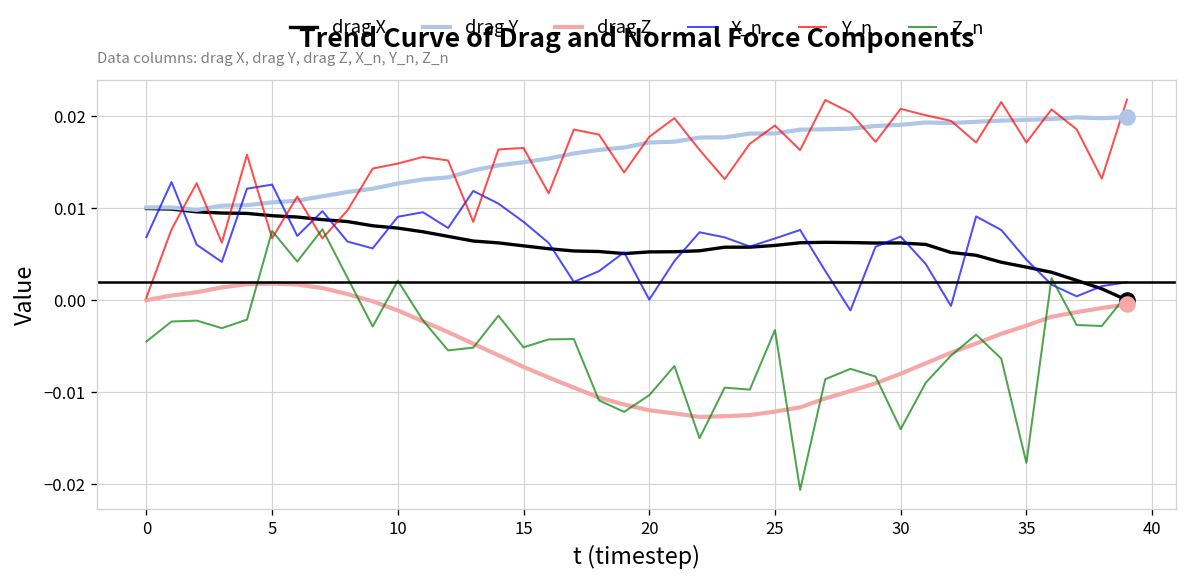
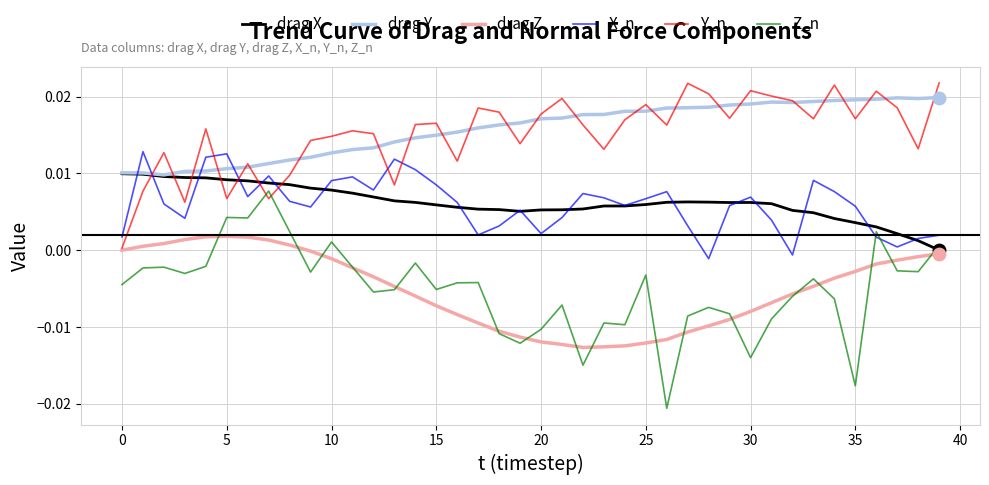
  {
    "X_n": {
-     "0": 0.007,
+     "0": 0.002,
      "5": 0.013,
      "10": 0.009,
      "15": 0.008,
-     "20": 0.000,
+     "20": 0.002,
      "25": 0.007,
      "30": 0.007,
-     "35": 0.004
+     "35": 0.006
    },
    "Y_n": {
      "5": 0.007,
      "10": 0.015,
      "15": 0.017,
      "20": 0.018,
      "25": 0.019,
      "30": 0.021,
      "35": 0.017
    },
    "Z_n": {
      "0": -0.004,
-     "5": 0.008,
-     "10": 0.002,
+     "5": 0.004,
+     "10": 0.001,
      "15": -0.005,
      "20": -0.010,
      "25": -0.003,
      "30": -0.014,
      "35": -0.018
    }
  }
